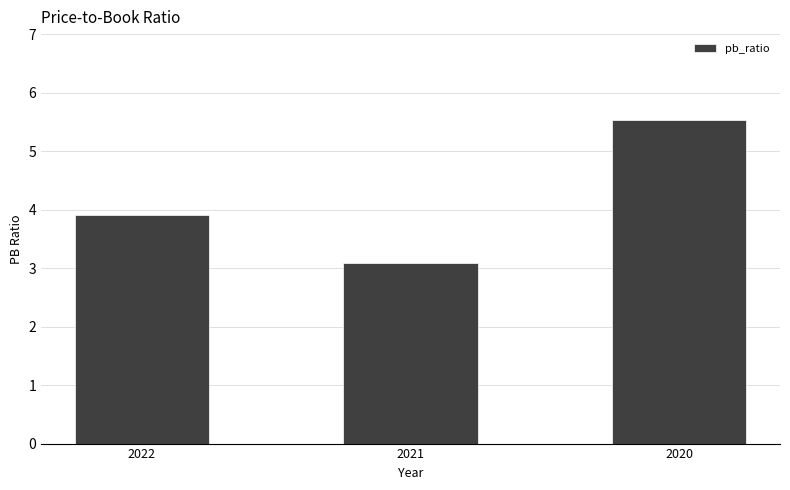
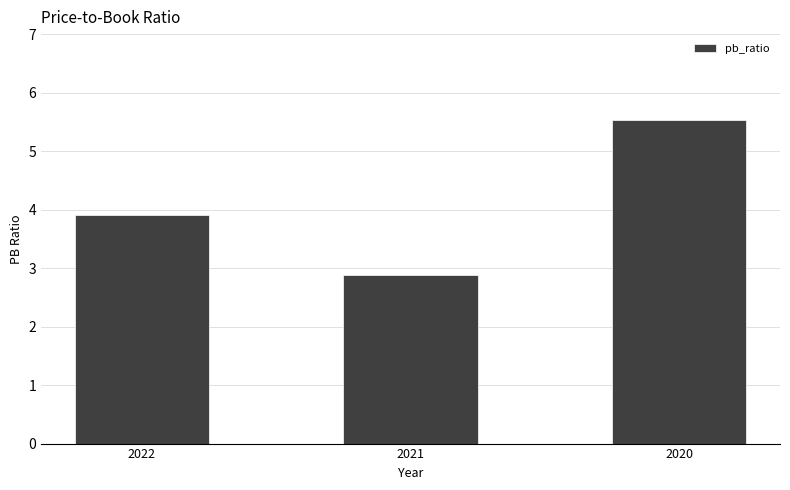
  {
    "2022": 3.9,
-   "2021": 3.1,
+   "2021": 2.9,
    "2020": 5.5
  }
